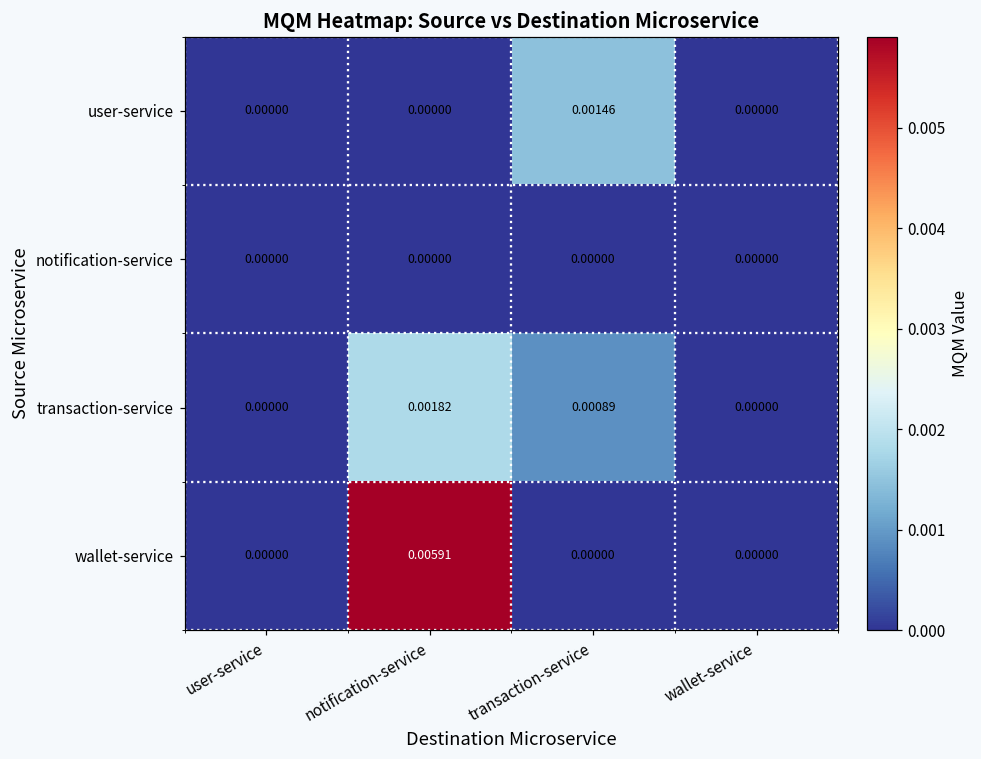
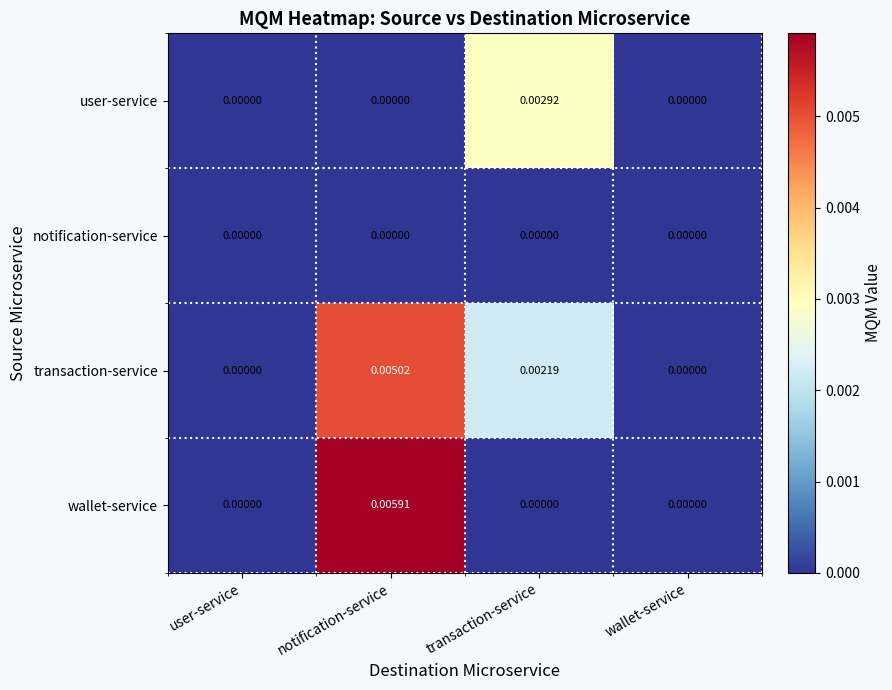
  {
    "user-service": {
      "user-service": 0.00000,
      "notification-service": 0.00000,
-     "transaction-service": 0.00146,
+     "transaction-service": 0.00292,
      "wallet-service": 0.00000
    },
    "notification-service": {
      "user-service": 0.00000,
      "notification-service": 0.00000,
      "transaction-service": 0.00000,
      "wallet-service": 0.00000
    },
    "transaction-service": {
      "user-service": 0.00000,
-     "notification-service": 0.00182,
-     "transaction-service": 0.00089,
+     "notification-service": 0.00502,
+     "transaction-service": 0.00219,
      "wallet-service": 0.00000
    },
    "wallet-service": {
      "user-service": 0.00000,
      "notification-service": 0.00591,
      "transaction-service": 0.00000,
      "wallet-service": 0.00000
    }
  }
